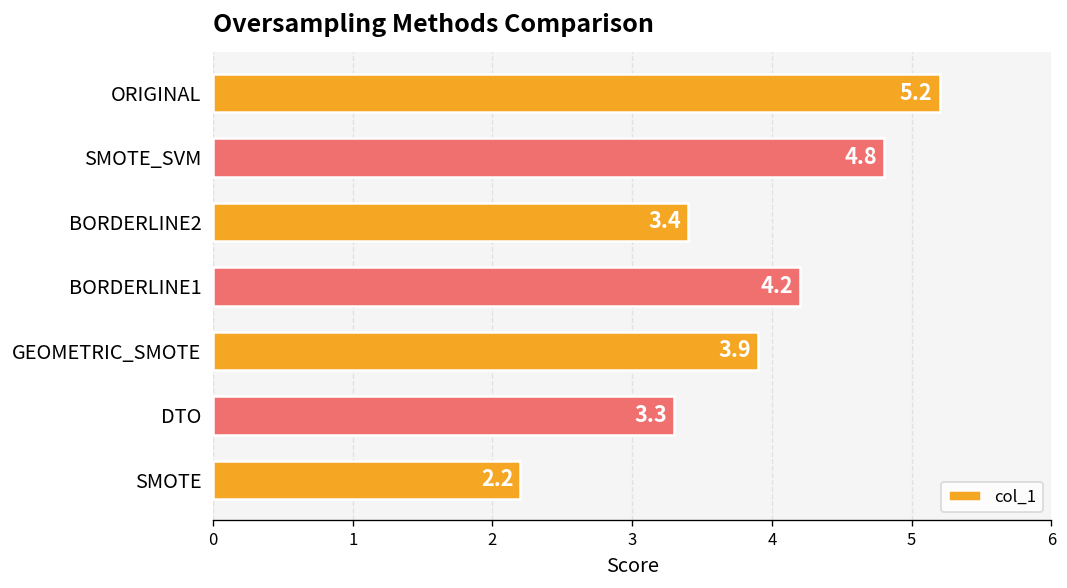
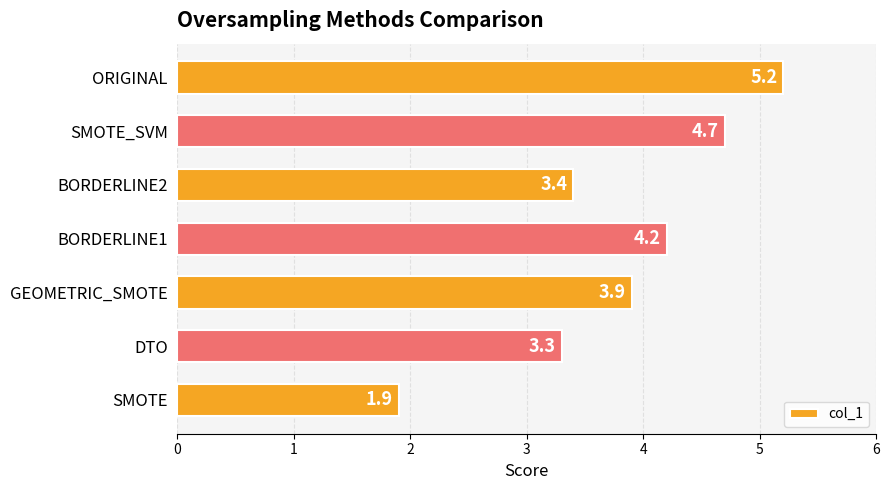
  {
    "ORIGINAL": 5.2,
-   "SMOTE_SVM": 4.8,
+   "SMOTE_SVM": 4.7,
    "BORDERLINE2": 3.4,
    "BORDERLINE1": 4.2,
    "GEOMETRIC_SMOTE": 3.9,
    "DTO": 3.3,
-   "SMOTE": 2.2
+   "SMOTE": 1.9
  }
